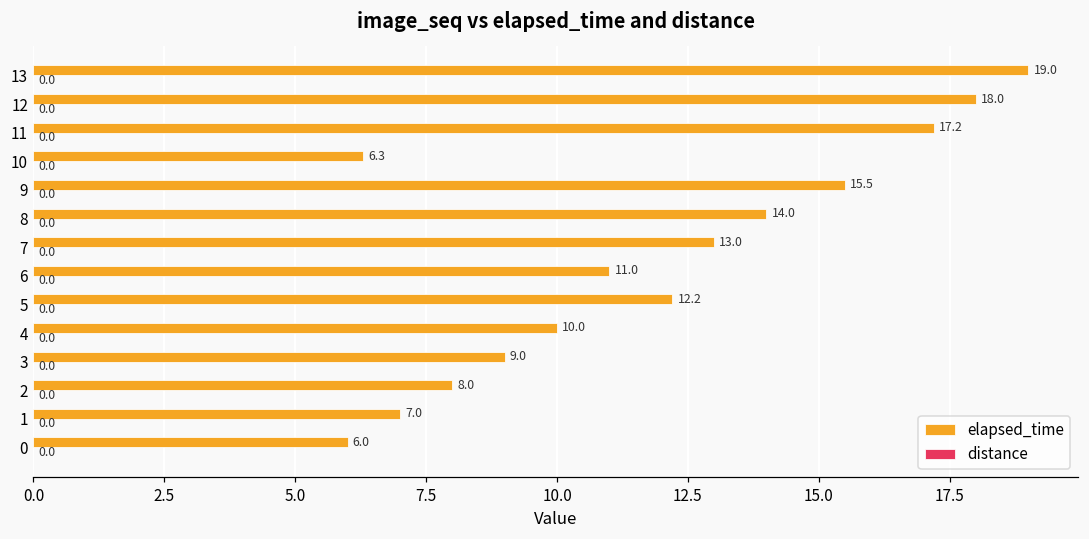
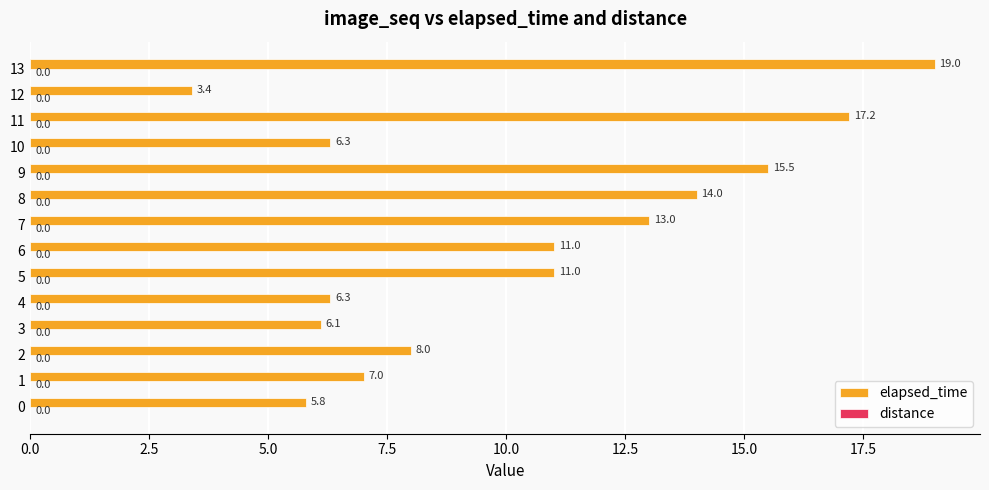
  {
    "elapsed_time": {
      "13": 19.0,
-     "12": 18.0,
+     "12": 3.4,
      "11": 17.2,
      "10": 6.3,
      "9": 15.5,
      "8": 14.0,
      "7": 13.0,
      "6": 11.0,
-     "5": 12.2,
-     "4": 10.0,
-     "3": 9.0,
+     "5": 11.0,
+     "4": 6.3,
+     "3": 6.1,
      "2": 8.0,
      "1": 7.0,
-     "0": 6.0
+     "0": 5.8
    },
    "distance": {
      "13": 0.0,
      "12": 0.0,
      "11": 0.0,
      "10": 0.0,
      "9": 0.0,
      "8": 0.0,
      "7": 0.0,
      "6": 0.0,
      "5": 0.0,
      "4": 0.0,
      "3": 0.0,
      "2": 0.0,
      "1": 0.0,
      "0": 0.0
    }
  }
